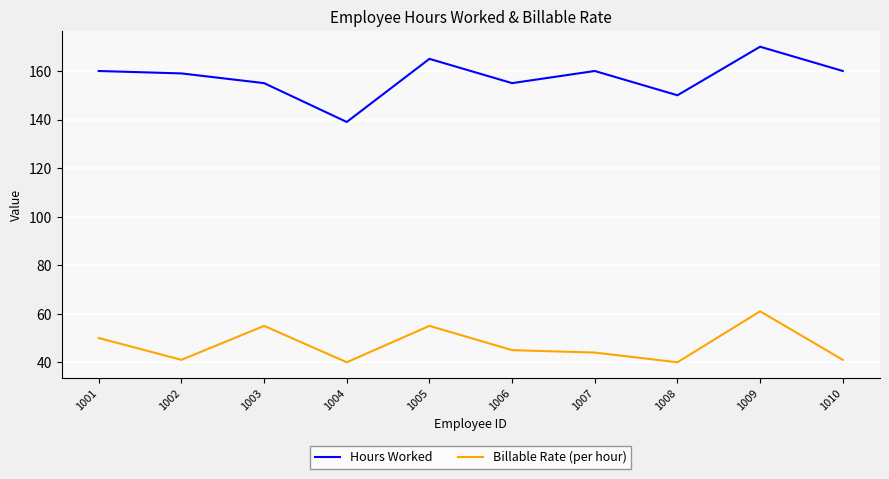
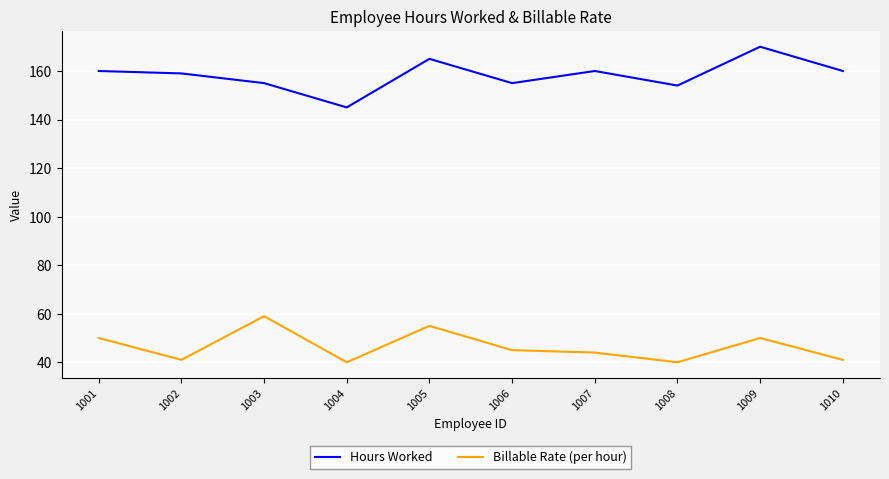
  {
    "Hours Worked": {
      "1001": 160,
      "1002": 159,
      "1003": 155,
-     "1004": 139,
+     "1004": 145,
      "1005": 165,
      "1006": 155,
      "1007": 160,
-     "1008": 150,
+     "1008": 154,
      "1009": 170,
      "1010": 160
    },
    "Billable Rate (per hour)": {
      "1001": 50,
      "1002": 41,
-     "1003": 55,
+     "1003": 59,
      "1004": 40,
      "1005": 55,
      "1006": 45,
      "1007": 44,
      "1008": 40,
-     "1009": 61,
+     "1009": 50,
      "1010": 41
    }
  }
